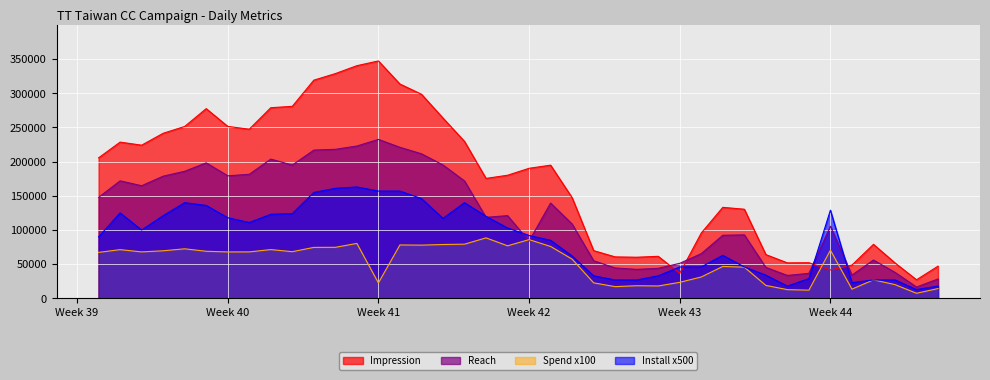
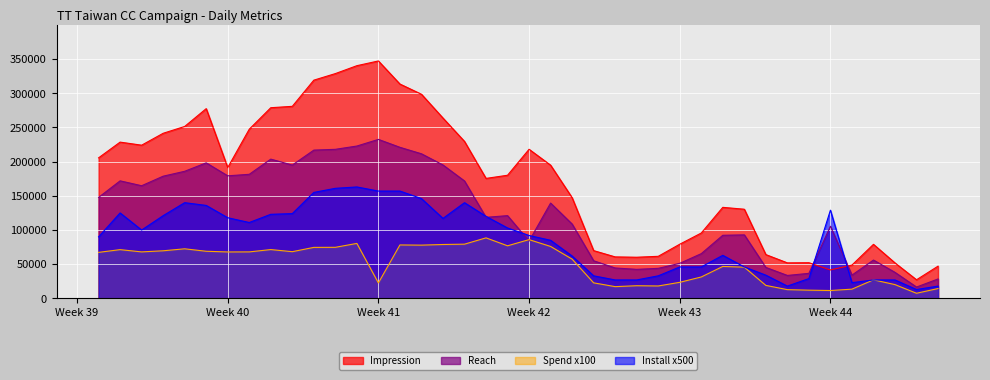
  {
    "Impression": {
-     "Week 40": 250000,
+     "Week 40": 190000,
      "Week 41": 350000,
-     "Week 42": 190000,
-     "Week 43": 40000,
+     "Week 42": 220000,
+     "Week 43": 80000,
      "Week 44": 40000
    },
    "Reach": {
      "Week 40": 180000,
      "Week 41": 230000,
      "Week 43": 50000,
      "Week 44": 110000
    },
    "Spend x100": {
      "Week 40": 70000,
      "Week 41": 20000,
      "Week 43": 20000,
-     "Week 44": 70000
+     "Week 44": 10000
    },
    "Install x500": {
      "Week 40": 120000,
      "Week 41": 160000,
      "Week 42": 90000,
      "Week 43": 50000,
      "Week 44": 130000
    }
  }
